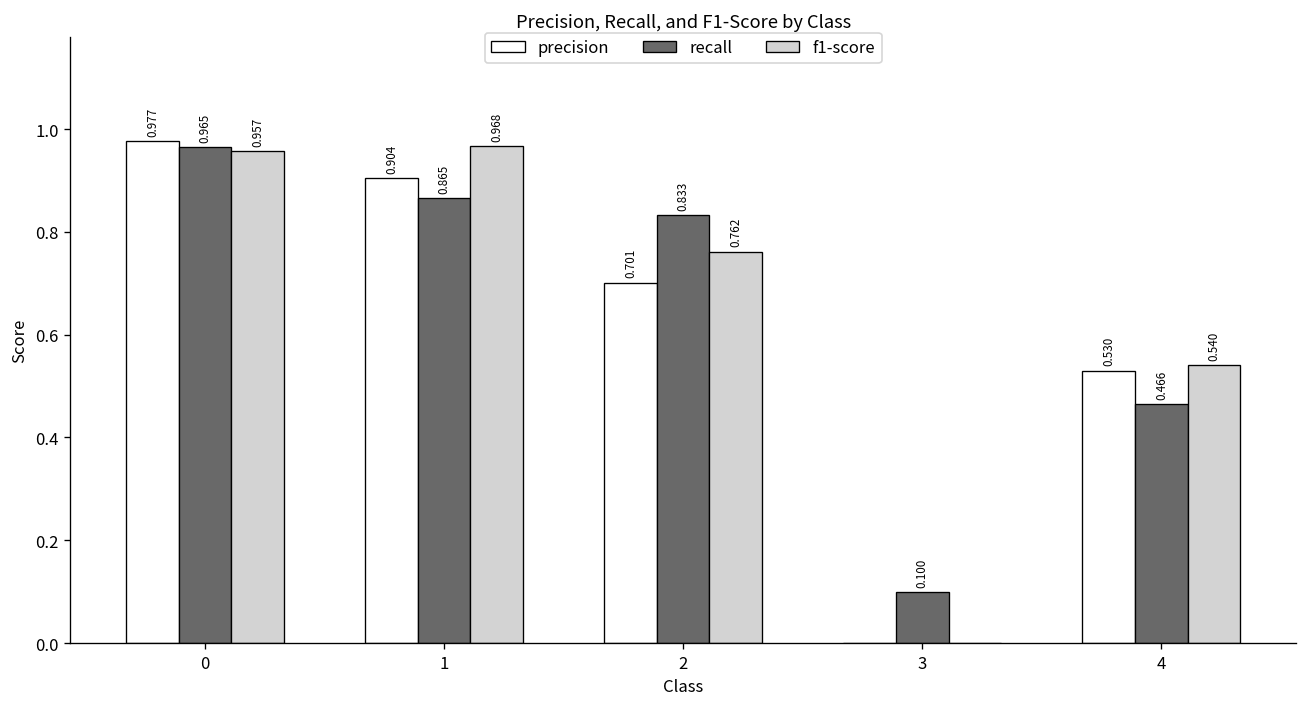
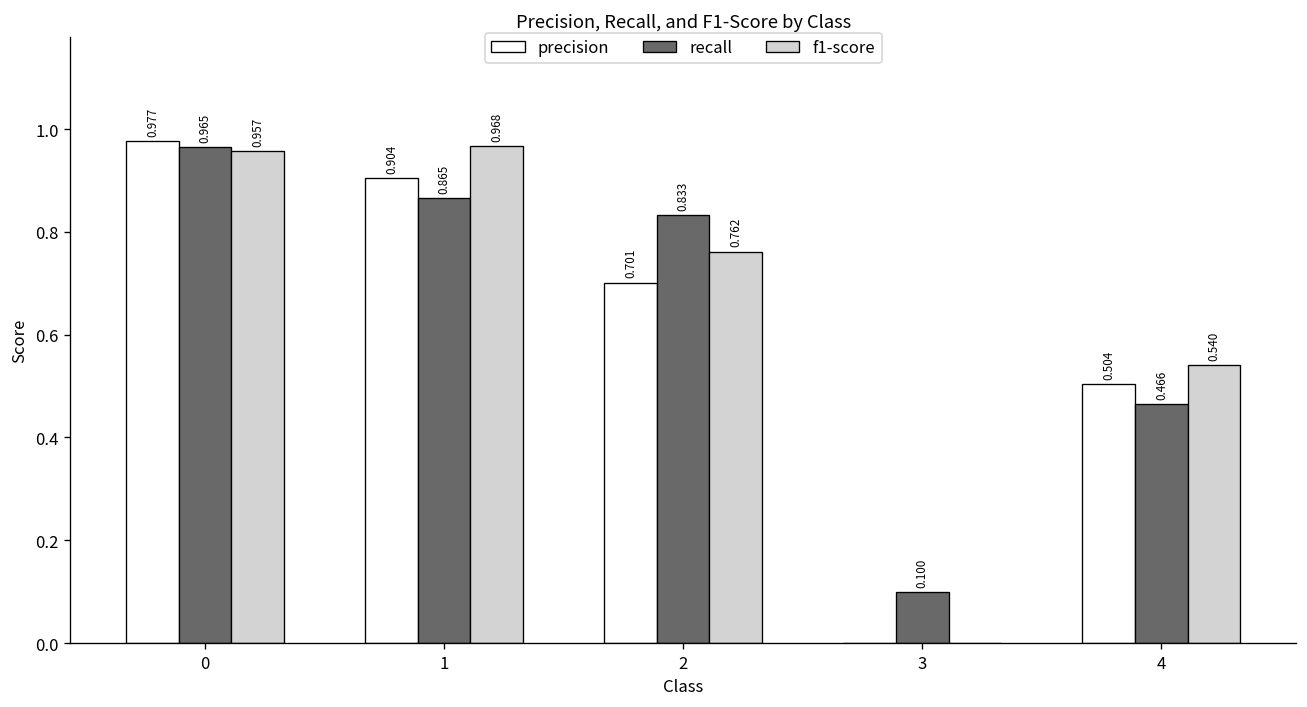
  {
    "precision": {
      "0": 0.977,
      "1": 0.904,
      "2": 0.701,
-     "4": 0.530
+     "4": 0.504
    },
    "recall": {
      "0": 0.965,
      "1": 0.865,
      "2": 0.833,
      "3": 0.100,
      "4": 0.466
    },
    "f1-score": {
      "0": 0.957,
      "1": 0.968,
      "2": 0.762,
      "4": 0.540
    }
  }
